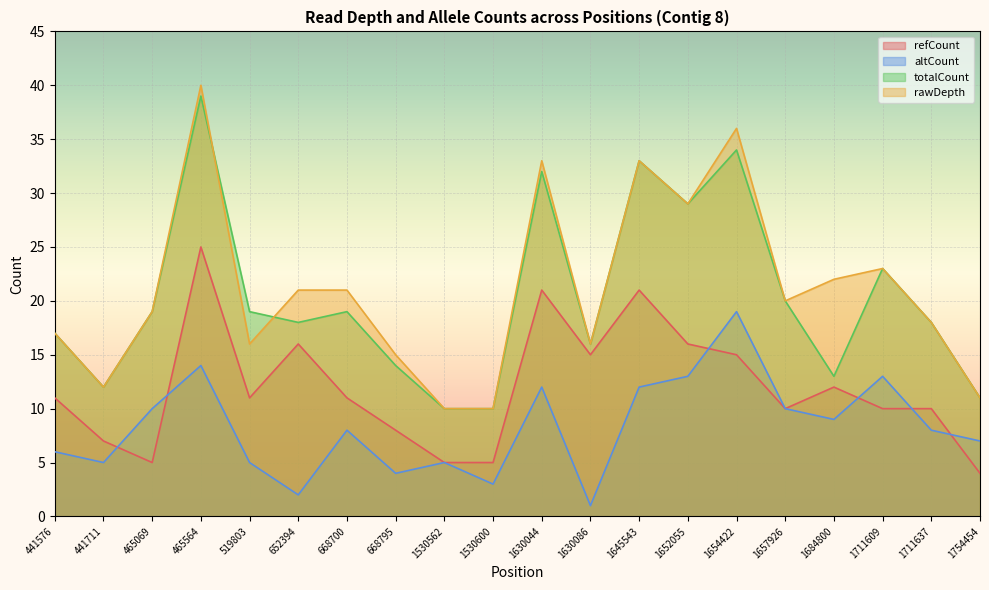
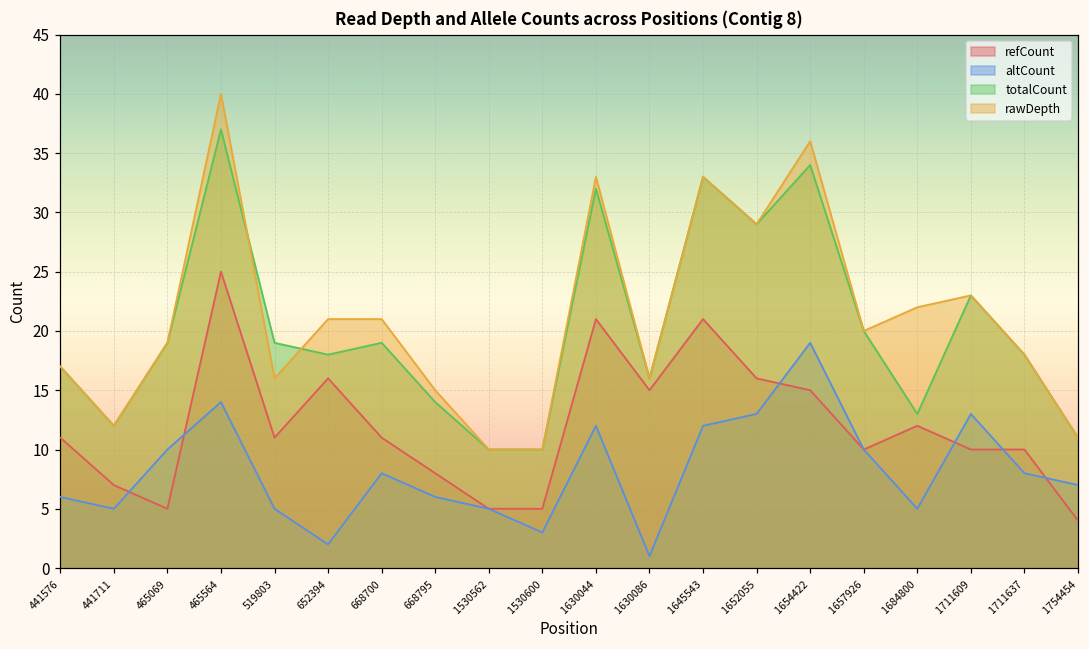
  {
    "altCount": {
      "441576": 6,
      "441711": 5,
      "465069": 10,
      "465564": 14,
      "519803": 5,
      "652394": 2,
      "668700": 8,
-     "668795": 4,
+     "668795": 6,
      "1530600": 3,
      "1630044": 12,
      "1630086": 1,
      "1645543": 12,
      "1652055": 13,
      "1654422": 19,
-     "1684800": 9,
+     "1684800": 5,
      "1711609": 13,
      "1711637": 8,
      "1754454": 7
    },
    "totalCount": {
-     "465564": 39,
+     "465564": 37,
      "519803": 19,
      "652394": 18,
      "668700": 19,
      "668795": 14,
      "1630044": 32,
      "1654422": 34,
      "1684800": 13
    }
  }
